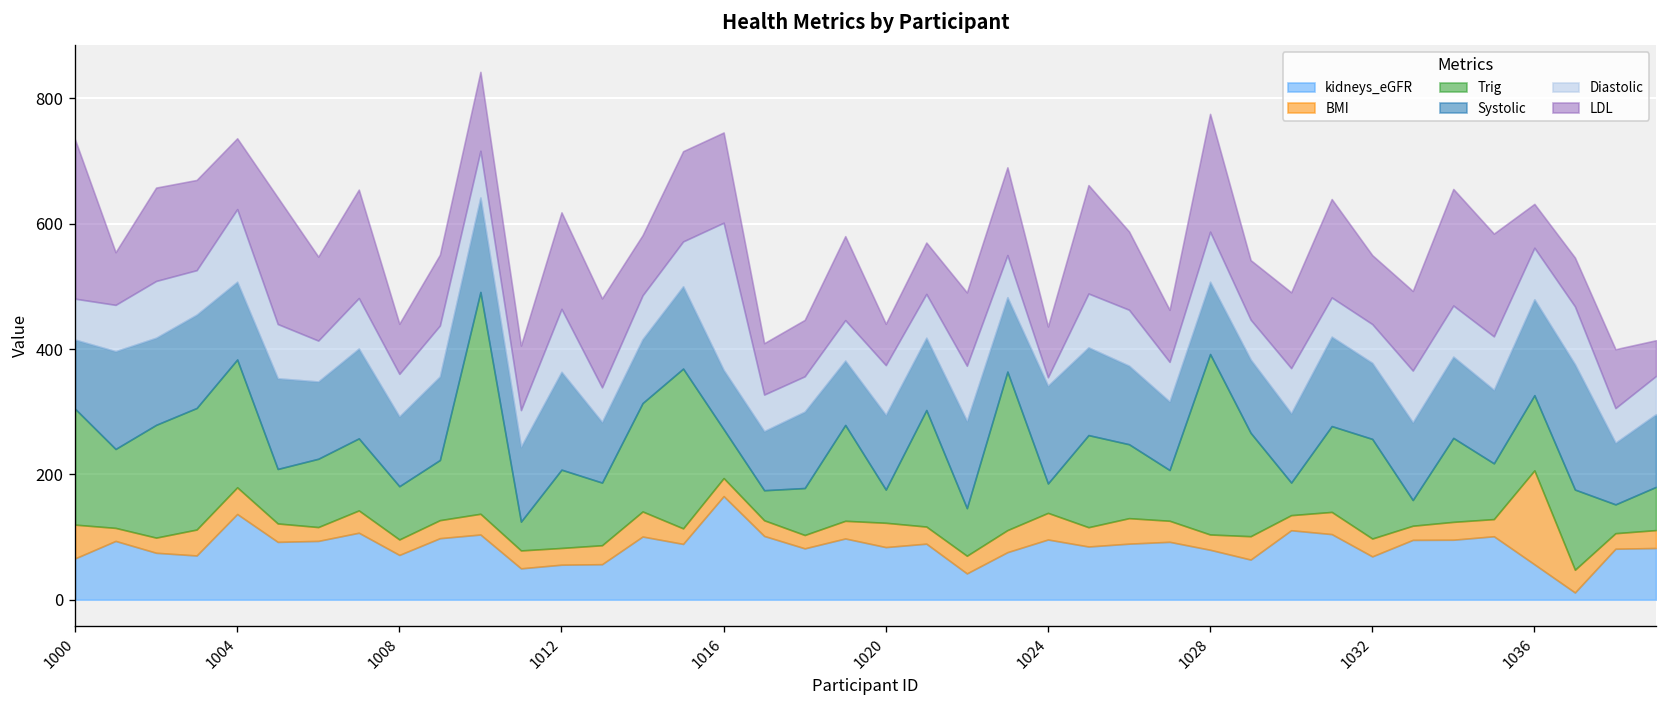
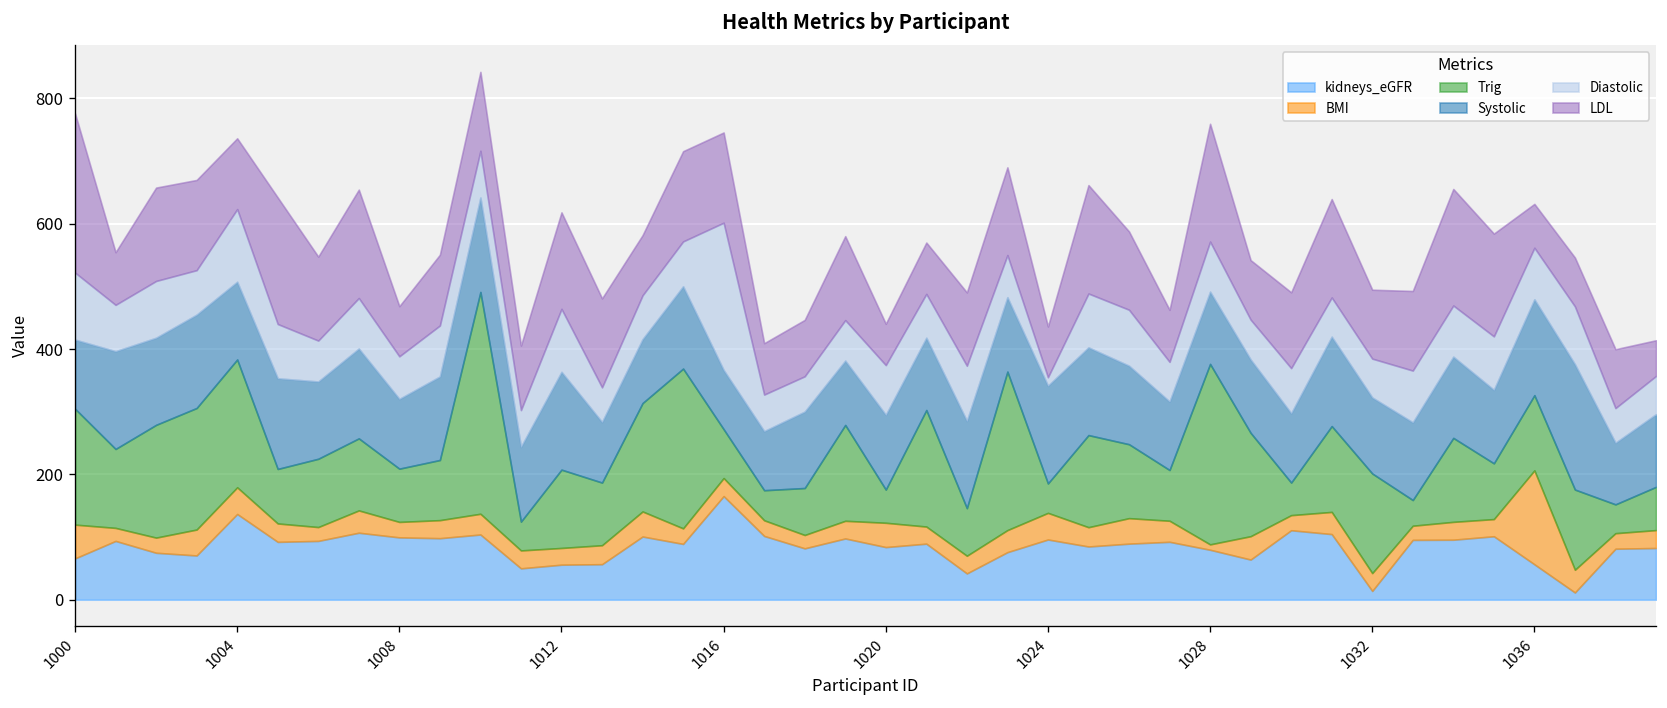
  {
    "kidneys_eGFR": {
      "1000": 70,
      "1004": 140,
-     "1008": 70,
+     "1008": 100,
      "1012": 60,
      "1016": 170,
      "1020": 80,
      "1024": 100,
      "1028": 80,
-     "1032": 70,
+     "1032": 10,
      "1036": 60
    },
    "BMI": {
      "1000": 50,
      "1004": 40,
      "1008": 20,
      "1012": 30,
      "1016": 30,
      "1020": 40,
      "1024": 40,
-     "1028": 20,
+     "1028": 10,
      "1032": 30,
      "1036": 150
    },
    "Trig": {
      "1000": 180,
      "1004": 200,
      "1008": 90,
      "1012": 130,
      "1016": 80,
      "1020": 50,
      "1024": 50,
      "1028": 290,
      "1032": 160,
      "1036": 120
    },
    "Systolic": {
      "1000": 110,
      "1004": 120,
      "1008": 110,
      "1012": 160,
      "1016": 90,
      "1020": 120,
      "1024": 160,
      "1028": 120,
      "1032": 120,
      "1036": 150
    },
    "Diastolic": {
-     "1000": 70,
+     "1000": 110,
      "1004": 120,
      "1008": 70,
      "1012": 100,
      "1016": 240,
      "1020": 80,
      "1024": 10,
      "1028": 80,
      "1032": 60,
      "1036": 80
    },
    "LDL": {
      "1000": 250,
      "1004": 110,
      "1008": 80,
      "1012": 150,
      "1016": 140,
      "1020": 70,
      "1024": 80,
      "1028": 190,
      "1032": 110,
      "1036": 70
    }
  }
